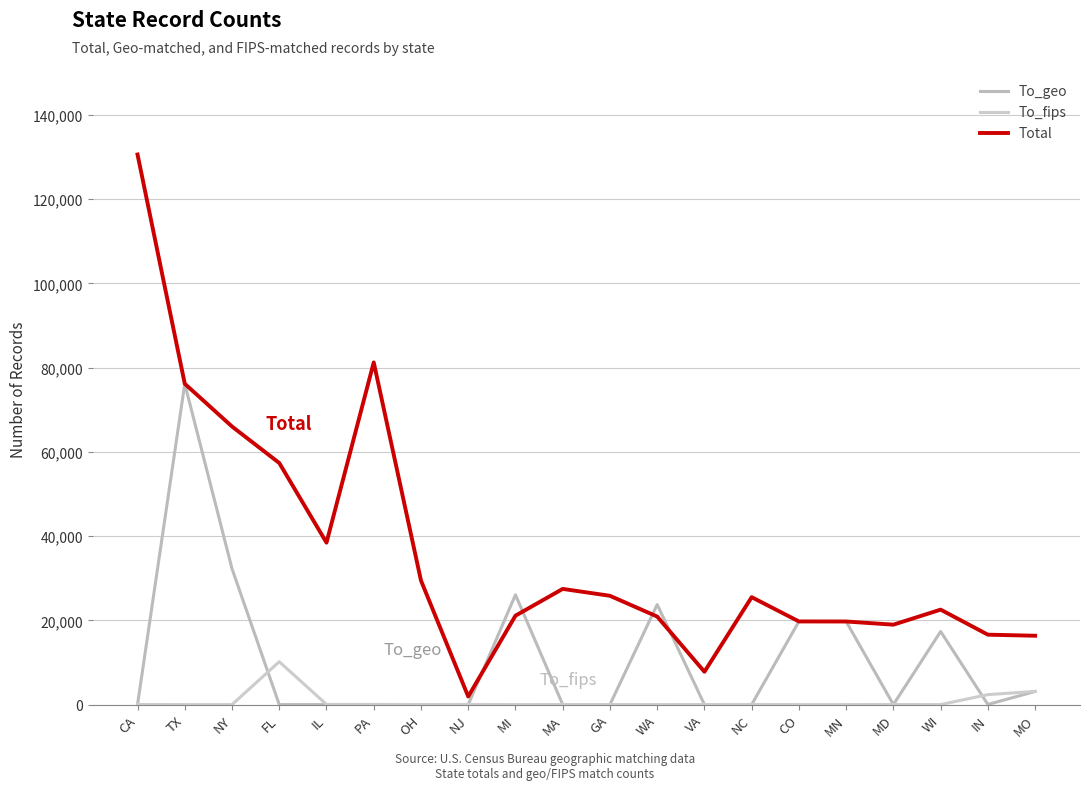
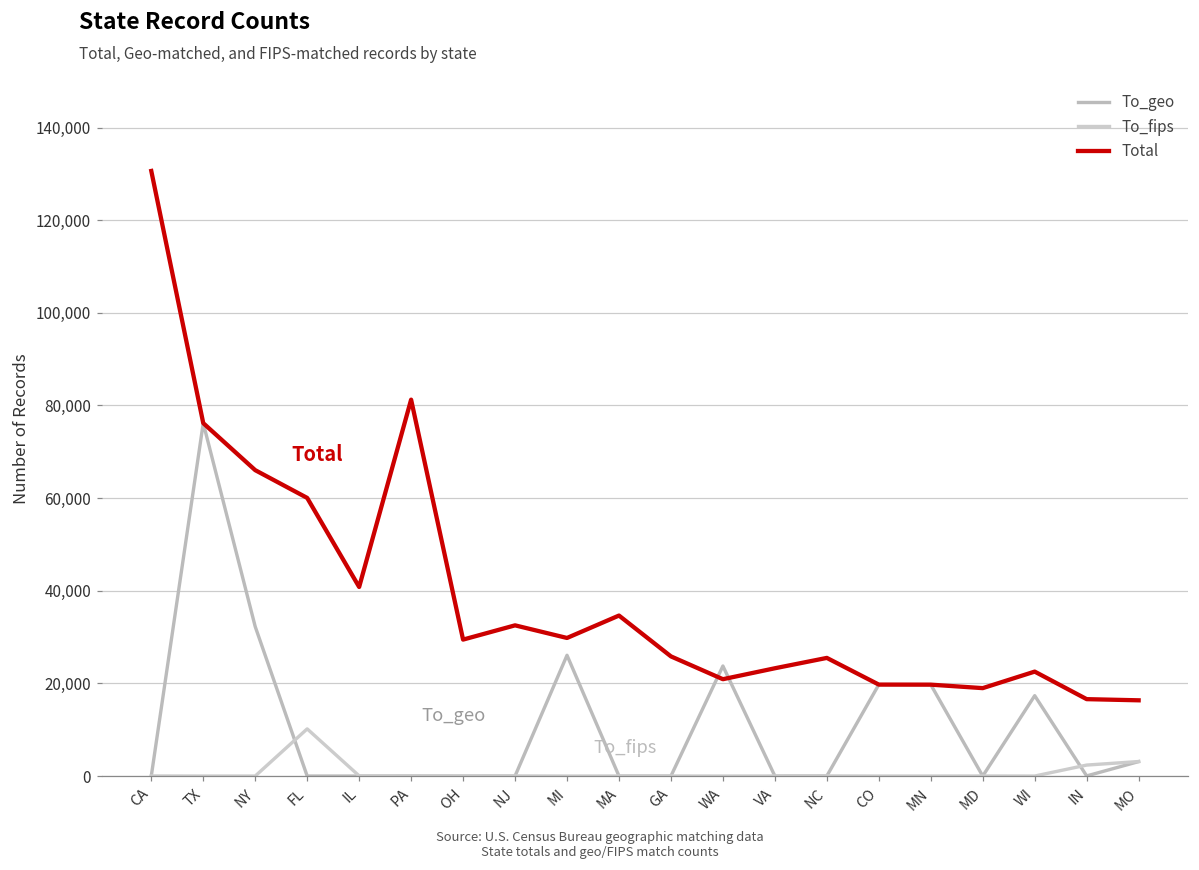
  {
    "Total": {
      "CA": "131,000",
      "NY": "66,000",
-     "FL": "57,000",
-     "IL": "38,000",
+     "FL": "60,000",
+     "IL": "41,000",
      "PA": "81,000",
      "OH": "29,000",
-     "NJ": "2,000",
-     "MI": "21,000",
-     "MA": "27,000",
+     "NJ": "33,000",
+     "MI": "30,000",
+     "MA": "35,000",
      "GA": "26,000",
      "WA": "21,000",
-     "VA": "8,000",
+     "VA": "23,000",
      "NC": "26,000",
      "MD": "19,000",
      "WI": "23,000",
      "IN": "17,000",
      "MO": "16,000"
    }
  }
